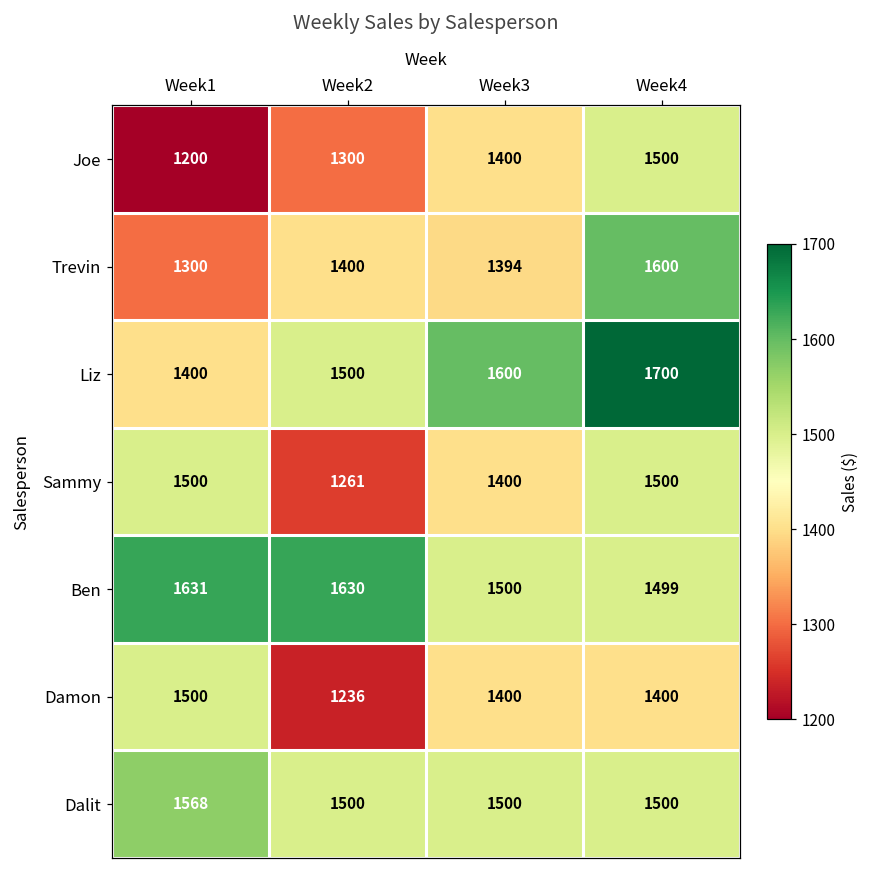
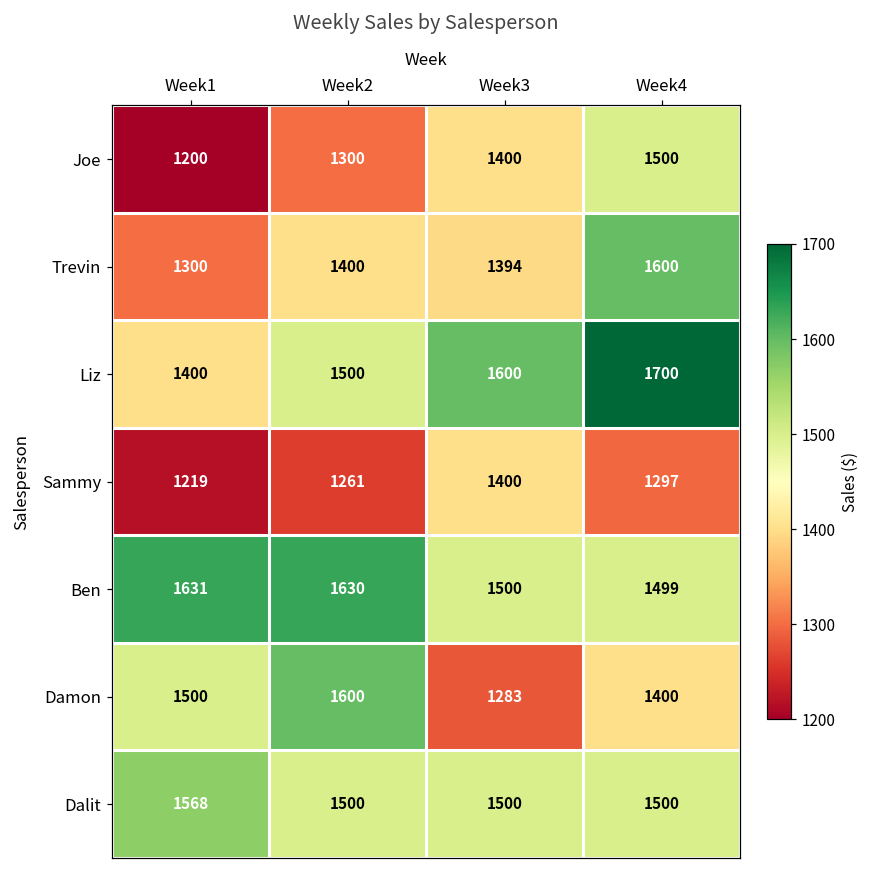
  {
    "Joe": {
      "Week1": 1200,
      "Week2": 1300,
      "Week3": 1400,
      "Week4": 1500
    },
    "Trevin": {
      "Week1": 1300,
      "Week2": 1400,
      "Week3": 1394,
      "Week4": 1600
    },
    "Liz": {
      "Week1": 1400,
      "Week2": 1500,
      "Week3": 1600,
      "Week4": 1700
    },
    "Sammy": {
-     "Week1": 1500,
+     "Week1": 1219,
      "Week2": 1261,
      "Week3": 1400,
-     "Week4": 1500
+     "Week4": 1297
    },
    "Ben": {
      "Week1": 1631,
      "Week2": 1630,
      "Week3": 1500,
      "Week4": 1499
    },
    "Damon": {
      "Week1": 1500,
-     "Week2": 1236,
-     "Week3": 1400,
+     "Week2": 1600,
+     "Week3": 1283,
      "Week4": 1400
    },
    "Dalit": {
      "Week1": 1568,
      "Week2": 1500,
      "Week3": 1500,
      "Week4": 1500
    }
  }
